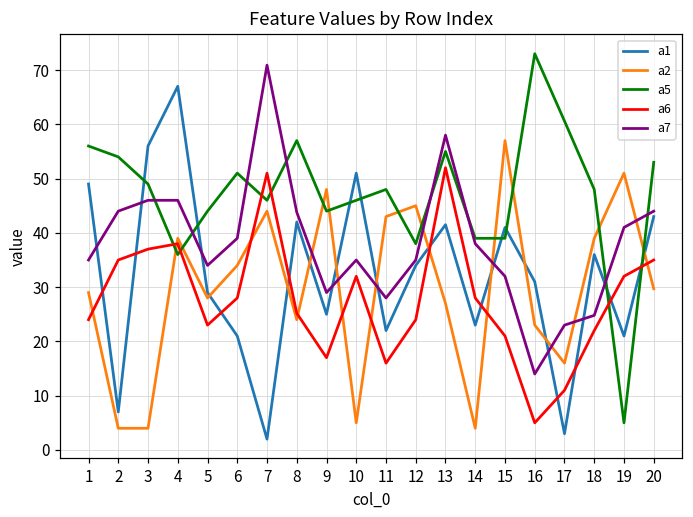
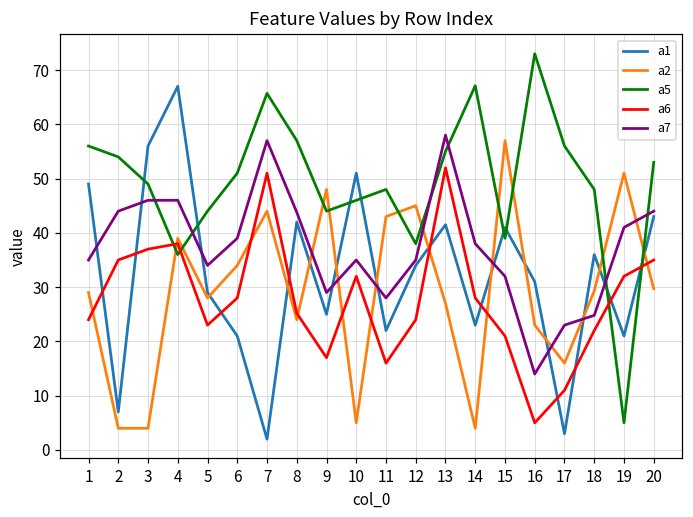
  {
    "a1": {
      "1": 49,
      "2": 7,
      "3": 56,
      "4": 67,
      "5": 29,
      "6": 21,
      "7": 2,
      "8": 42,
      "9": 25,
      "10": 51,
      "11": 22,
      "12": 34,
      "13": 42,
      "14": 23,
      "15": 41,
      "16": 31,
      "17": 3,
      "18": 36,
      "19": 21,
      "20": 43
    },
    "a2": {
      "1": 29,
      "2": 4,
      "3": 4,
      "4": 39,
      "5": 28,
      "6": 34,
      "7": 44,
      "8": 24,
      "9": 48,
      "10": 5,
      "11": 43,
      "12": 45,
      "13": 27,
      "14": 4,
      "15": 57,
      "16": 23,
      "17": 16,
-     "18": 39,
+     "18": 29,
      "19": 51,
      "20": 30
    },
    "a5": {
      "1": 56,
      "2": 54,
      "3": 49,
      "4": 36,
      "5": 44,
      "6": 51,
-     "7": 46,
+     "7": 66,
      "8": 57,
      "9": 44,
      "10": 46,
      "11": 48,
      "12": 38,
      "13": 55,
-     "14": 39,
+     "14": 67,
      "15": 39,
      "16": 73,
-     "17": 61,
+     "17": 56,
      "18": 48,
      "19": 5,
      "20": 53
    },
    "a6": {
      "1": 24,
      "2": 35,
      "3": 37,
      "4": 38,
      "5": 23,
      "6": 28,
      "7": 51,
      "8": 25,
      "9": 17,
      "10": 32,
      "11": 16,
      "12": 24,
      "13": 52,
      "14": 28,
      "15": 21,
      "16": 5,
      "17": 11,
      "18": 22,
      "19": 32,
      "20": 35
    },
    "a7": {
      "1": 35,
      "2": 44,
      "3": 46,
      "4": 46,
      "5": 34,
      "6": 39,
-     "7": 71,
+     "7": 57,
      "8": 44,
      "9": 29,
      "10": 35,
      "11": 28,
      "12": 35,
      "13": 58,
      "14": 38,
      "15": 32,
      "16": 14,
      "17": 23,
      "18": 25,
      "19": 41,
      "20": 44
    }
  }
